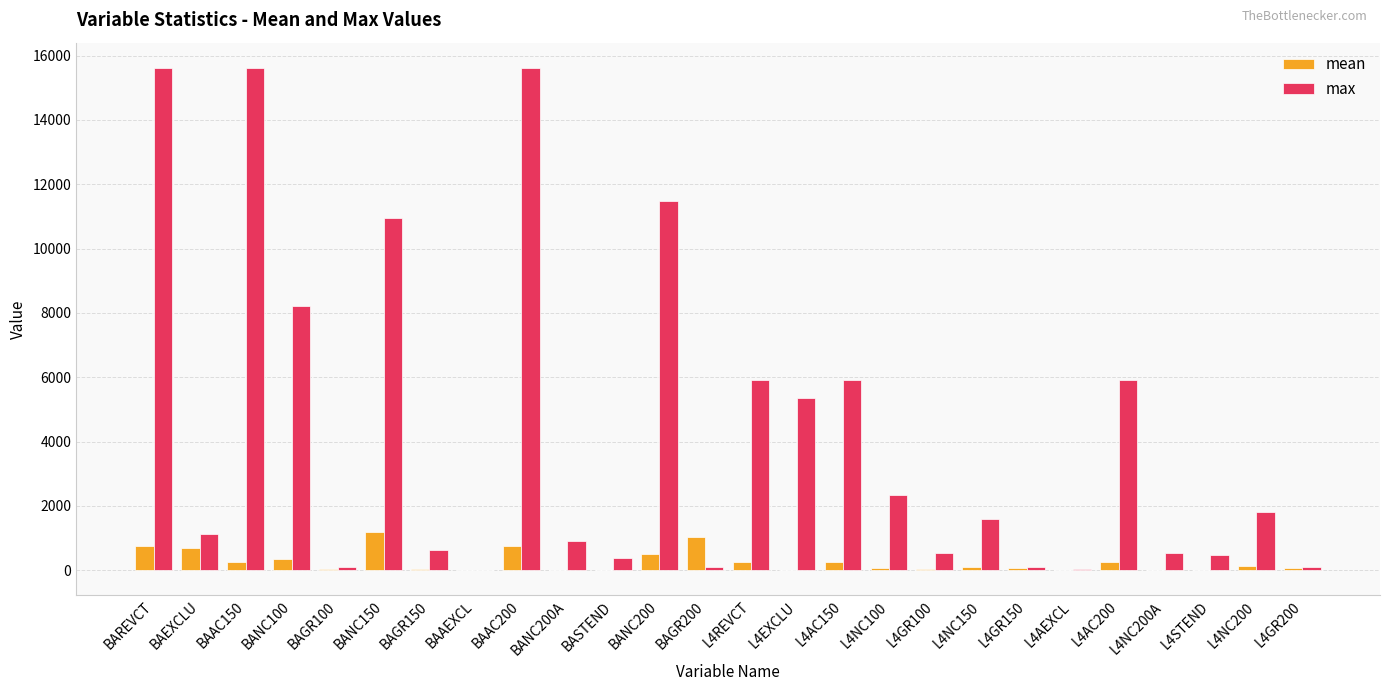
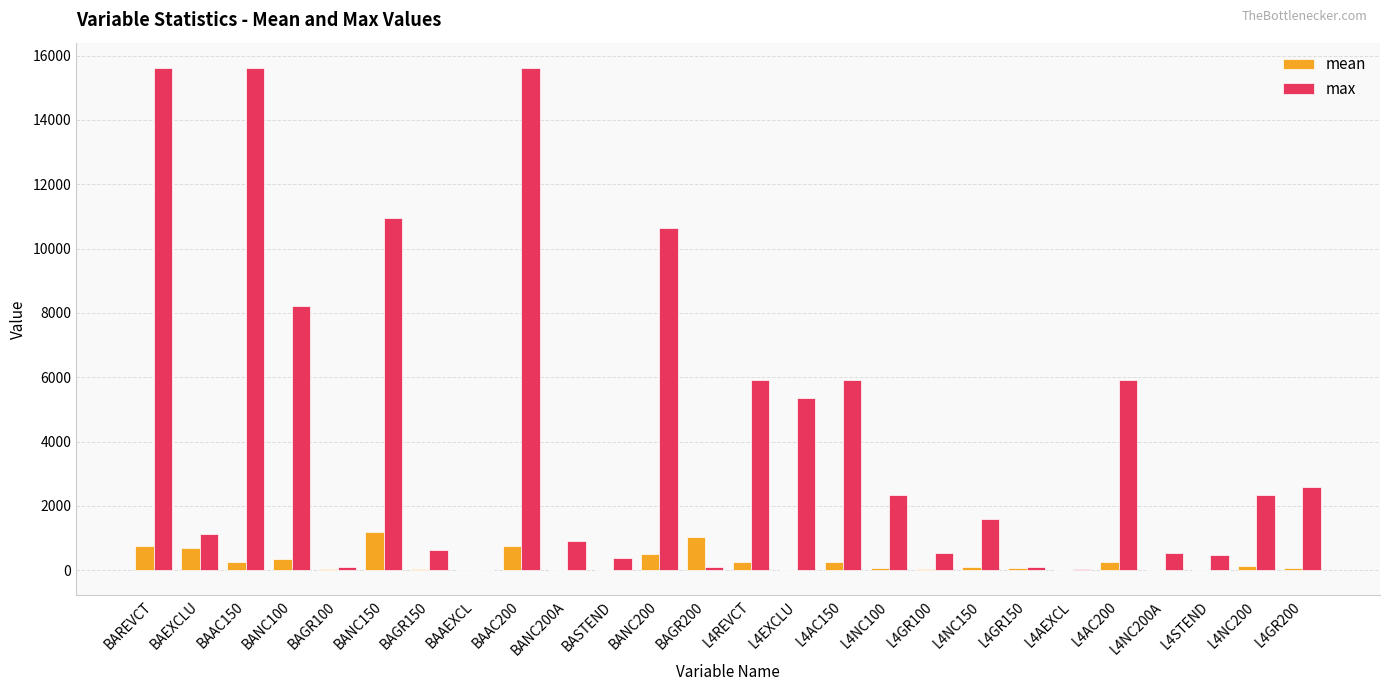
  {
    "mean": {
      "BAREVCT": 800,
      "BAEXCLU": 700,
      "BAAC150": 200,
      "BANC100": 300,
      "BANC150": 1200,
      "BAAC200": 800,
      "BANC200": 500,
      "BAGR200": 1000,
      "L4REVCT": 300,
      "L4AC150": 300,
      "L4NC150": 100,
      "L4AC200": 300,
      "L4NC200": 100
    },
    "max": {
      "BAREVCT": 15600,
      "BAEXCLU": 1100,
      "BAAC150": 15600,
      "BANC100": 8200,
      "BAGR100": 100,
      "BANC150": 10900,
      "BAGR150": 600,
      "BAAC200": 15600,
      "BANC200A": 900,
      "BASTEND": 400,
-     "BANC200": 11500,
+     "BANC200": 10600,
      "BAGR200": 100,
      "L4REVCT": 5900,
      "L4EXCLU": 5300,
      "L4AC150": 5900,
      "L4NC100": 2300,
      "L4GR100": 500,
      "L4NC150": 1600,
      "L4GR150": 100,
      "L4AC200": 5900,
      "L4NC200A": 500,
      "L4STEND": 500,
-     "L4NC200": 1800,
-     "L4GR200": 100
+     "L4NC200": 2300,
+     "L4GR200": 2600
    }
  }
